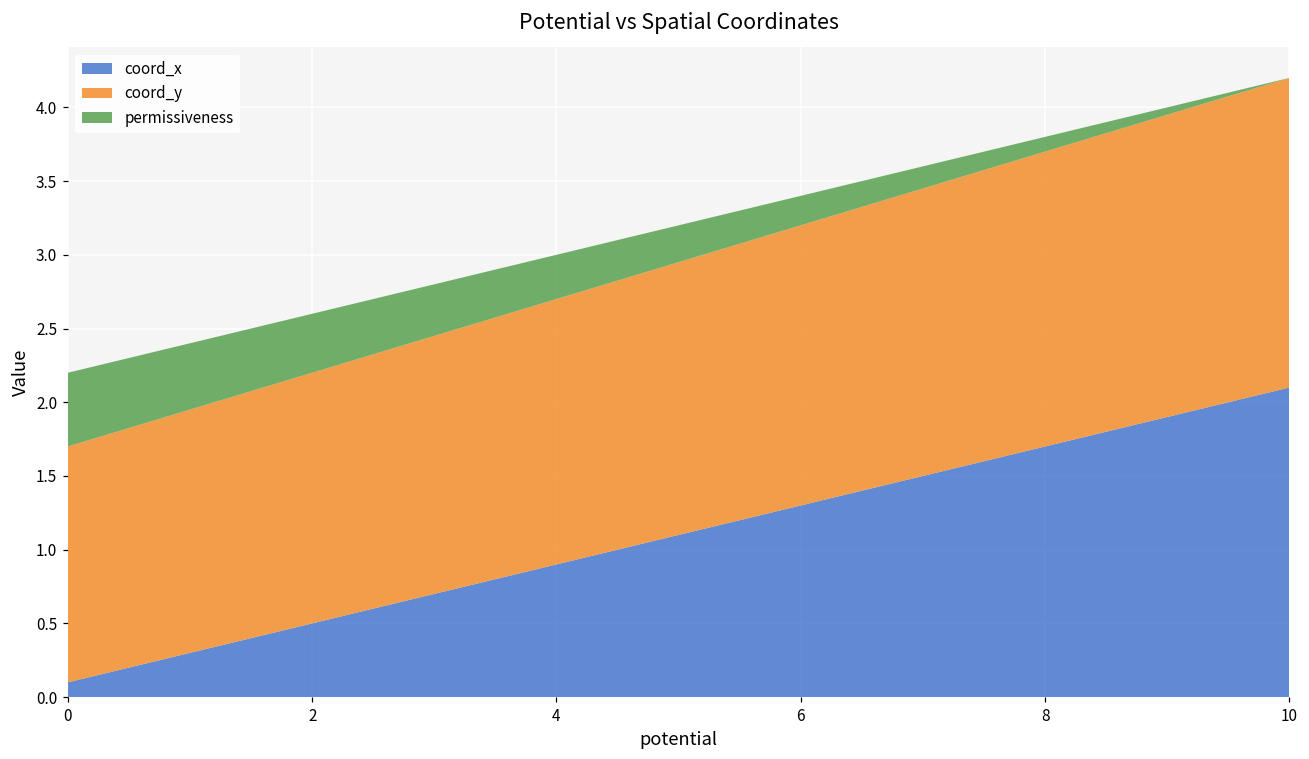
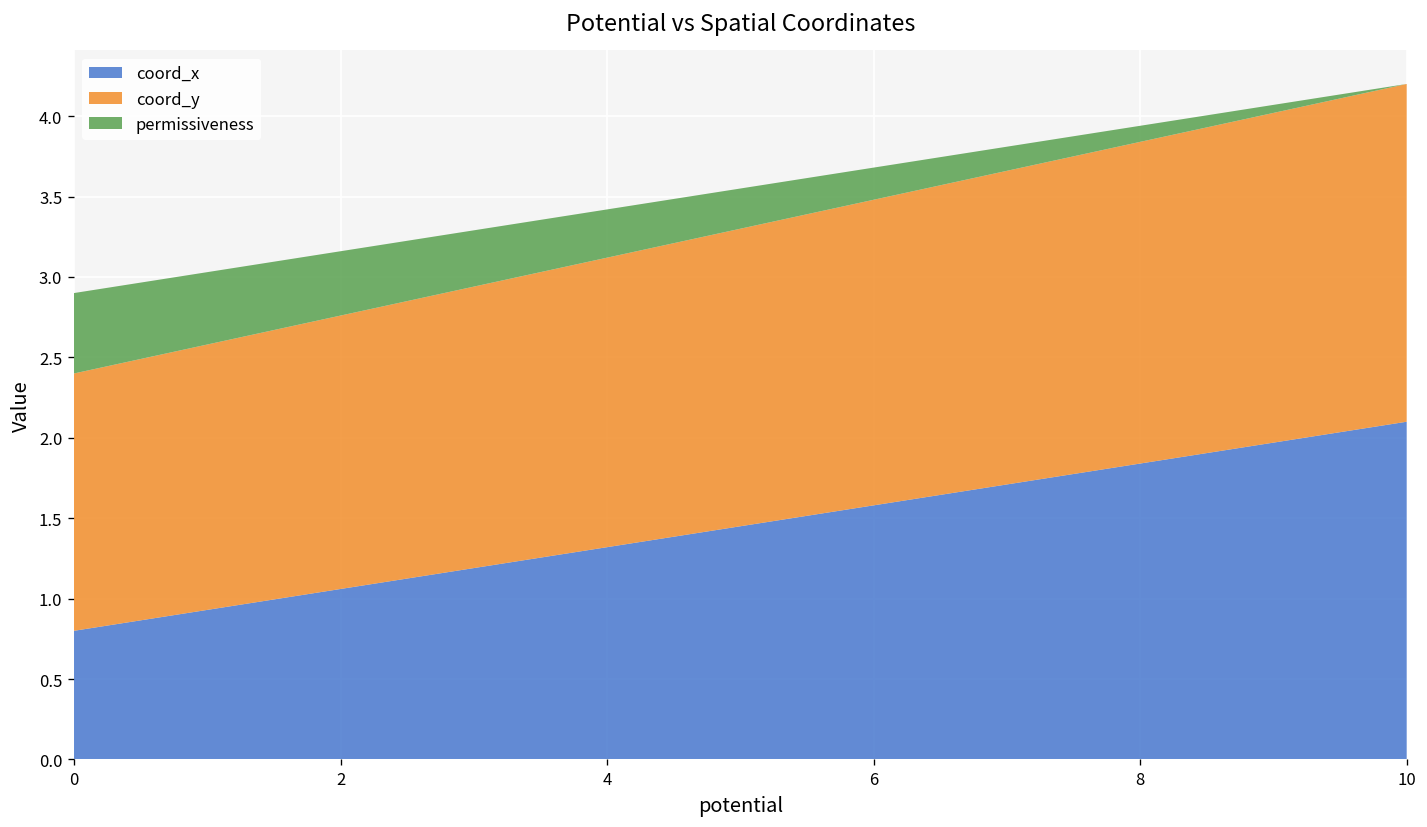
  {
    "coord_x": {
-     "0": 0.1,
+     "0": 0.8,
      "10": 2.1
    },
    "coord_y": {
      "0": 1.6
    },
    "permissiveness": {
      "0": 0.5
    }
  }
